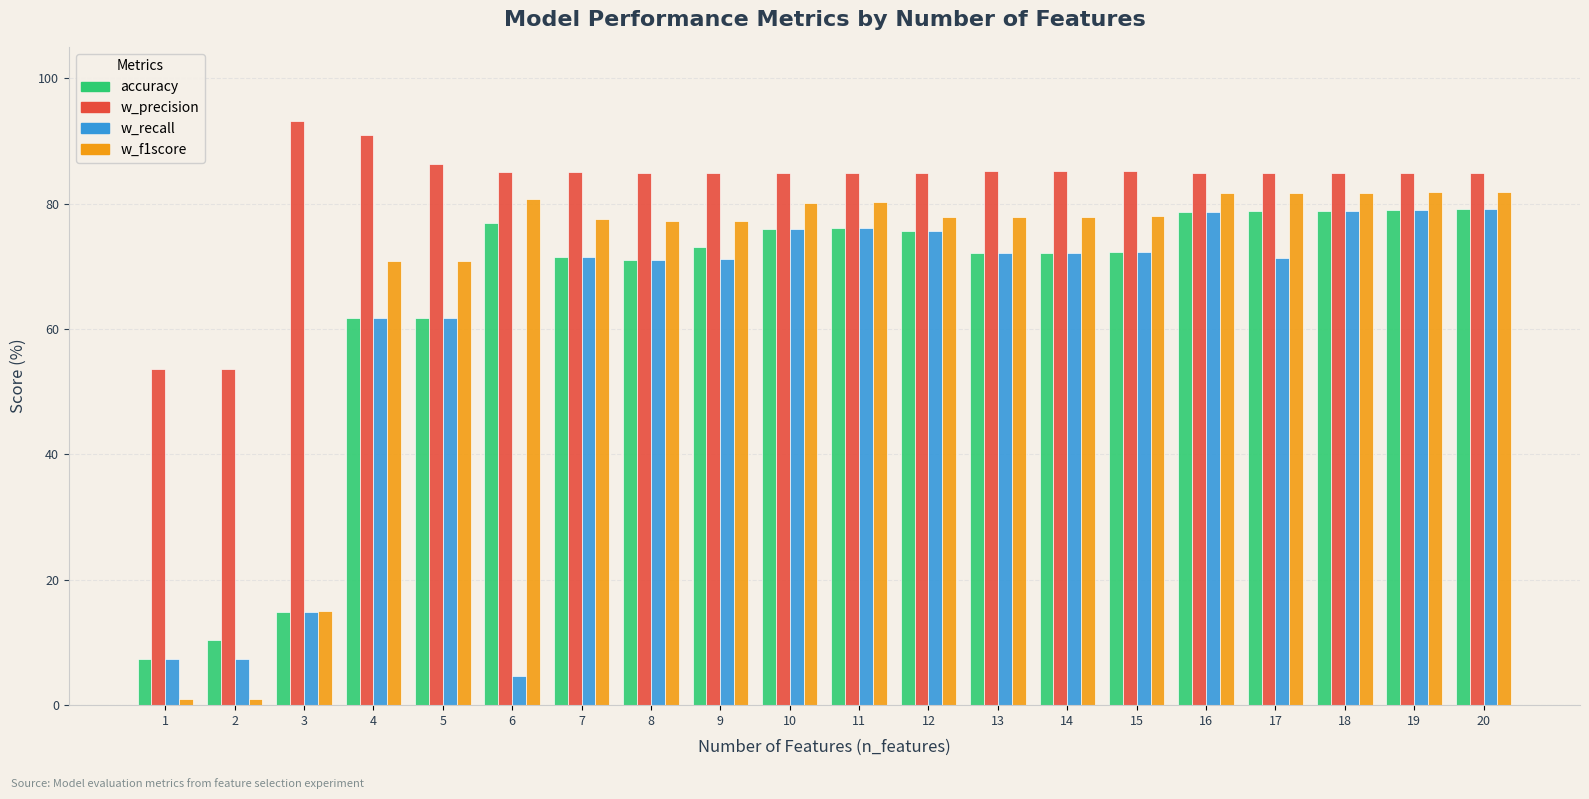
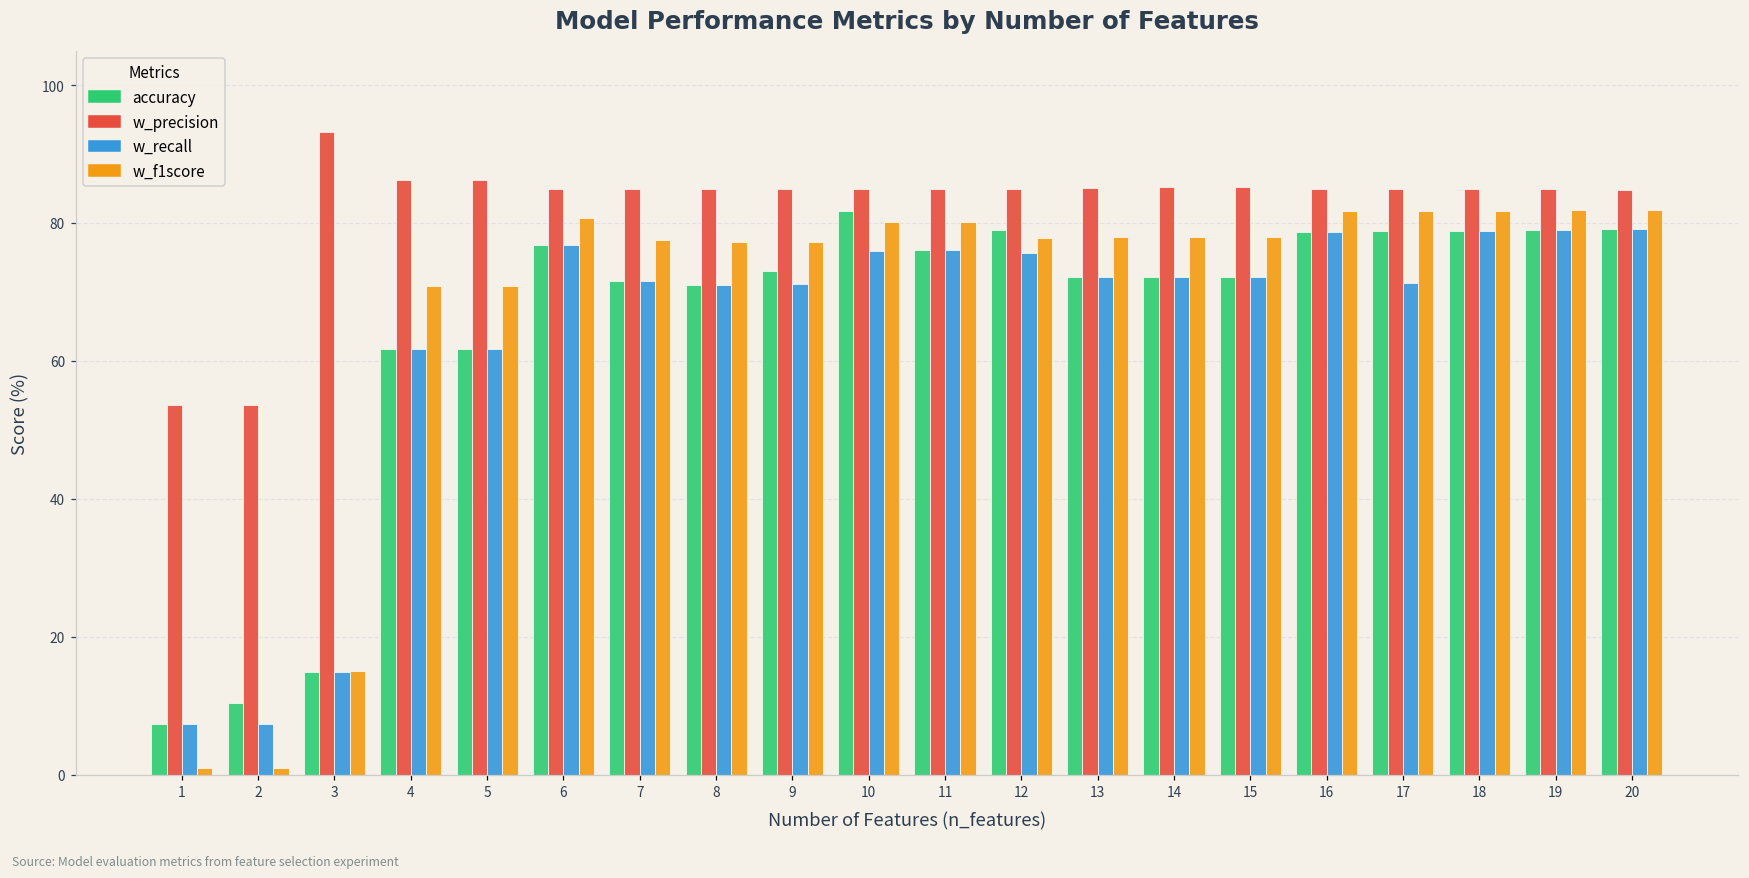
  {
    "accuracy": {
      "1": 7,
      "2": 10,
      "3": 15,
      "4": 62,
      "5": 62,
      "6": 77,
      "7": 72,
      "8": 71,
      "9": 73,
-     "10": 76,
+     "10": 82,
      "11": 76,
-     "12": 76,
+     "12": 79,
      "13": 72,
      "14": 72,
      "15": 72,
      "16": 79,
      "17": 79,
      "18": 79,
      "19": 79,
      "20": 79
    },
    "w_precision": {
      "1": 54,
      "2": 54,
      "3": 93,
-     "4": 91,
+     "4": 86,
      "5": 86,
      "6": 85,
      "7": 85,
      "8": 85,
      "9": 85,
      "10": 85,
      "11": 85,
      "12": 85,
      "13": 85,
      "14": 85,
      "15": 85,
      "16": 85,
      "17": 85,
      "18": 85,
      "19": 85,
      "20": 85
    },
    "w_recall": {
      "1": 7,
      "2": 7,
      "3": 15,
      "4": 62,
      "5": 62,
-     "6": 5,
+     "6": 77,
      "7": 72,
      "8": 71,
      "9": 71,
      "10": 76,
      "11": 76,
      "12": 76,
      "13": 72,
      "14": 72,
      "15": 72,
      "16": 79,
      "17": 71,
      "18": 79,
      "19": 79,
      "20": 79
    },
    "w_f1score": {
      "1": 1,
      "2": 1,
      "3": 15,
      "4": 71,
      "5": 71,
      "6": 81,
      "7": 78,
      "8": 77,
      "9": 77,
      "10": 80,
      "11": 80,
      "12": 78,
      "13": 78,
      "14": 78,
      "15": 78,
      "16": 82,
      "17": 82,
      "18": 82,
      "19": 82,
      "20": 82
    }
  }
